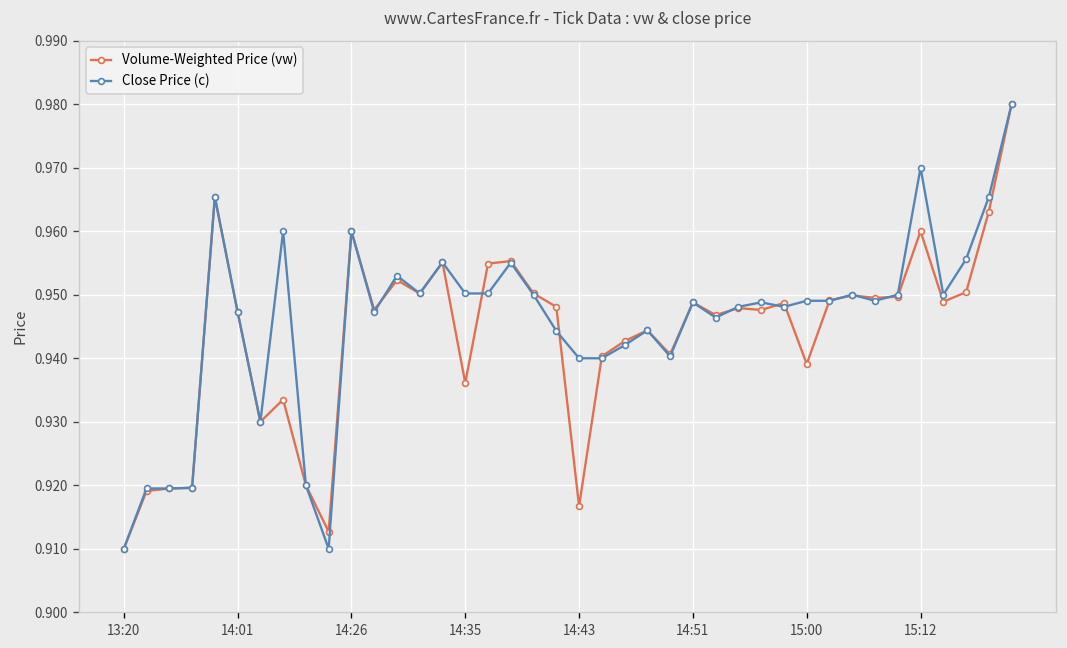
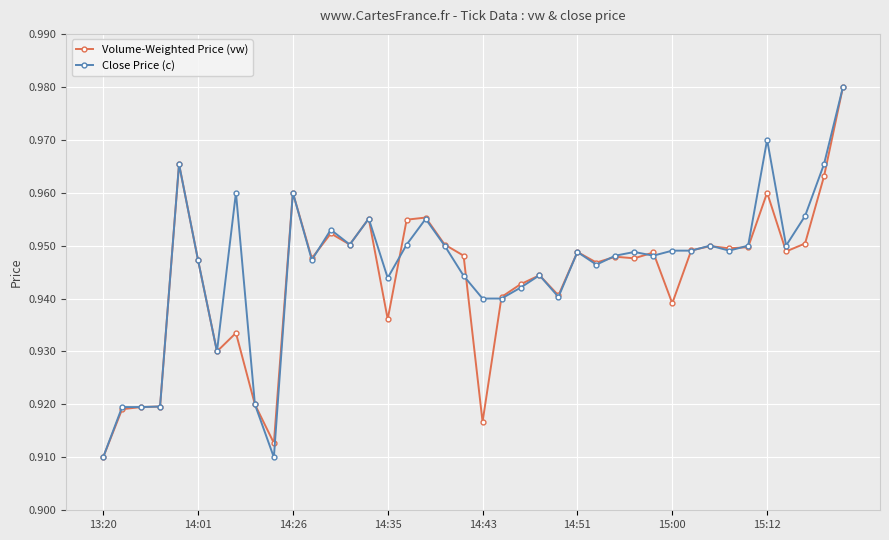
  {
    "Volume-Weighted Price (vw)": {
      "14:35": 0.936,
      "14:43": 0.917,
      "15:00": 0.939,
      "15:12": 0.960
    },
    "Close Price (c)": {
-     "14:35": 0.950,
+     "14:35": 0.944,
      "14:43": 0.940,
      "15:00": 0.949,
      "15:12": 0.970
    }
  }
